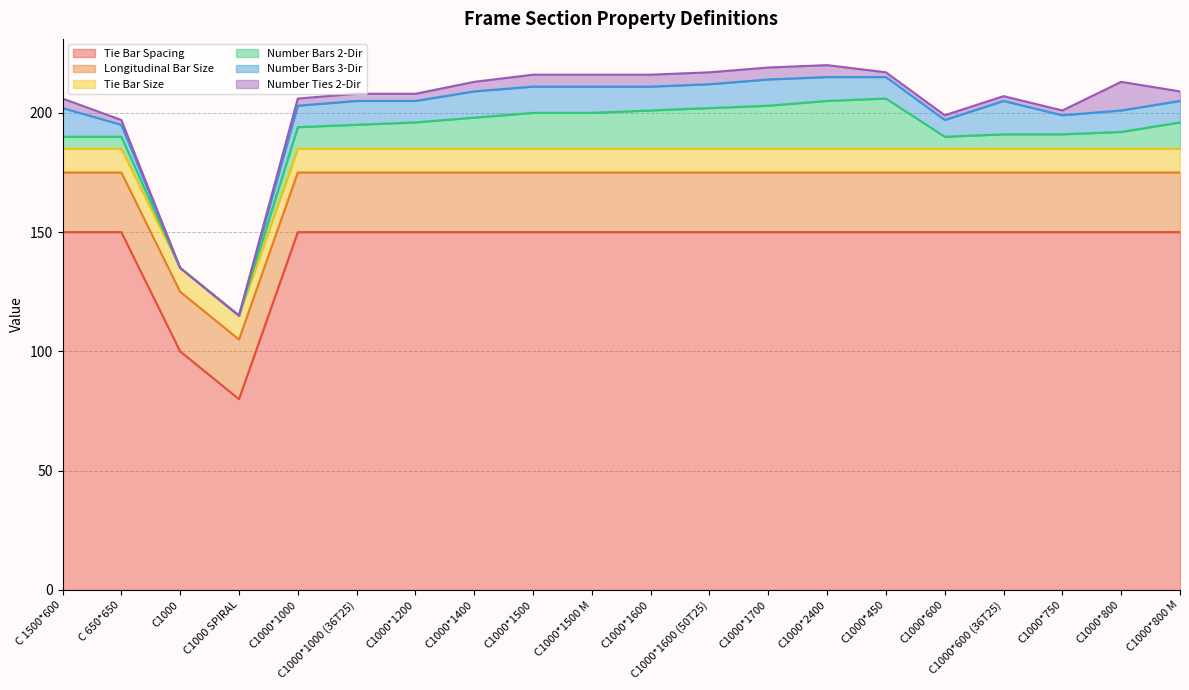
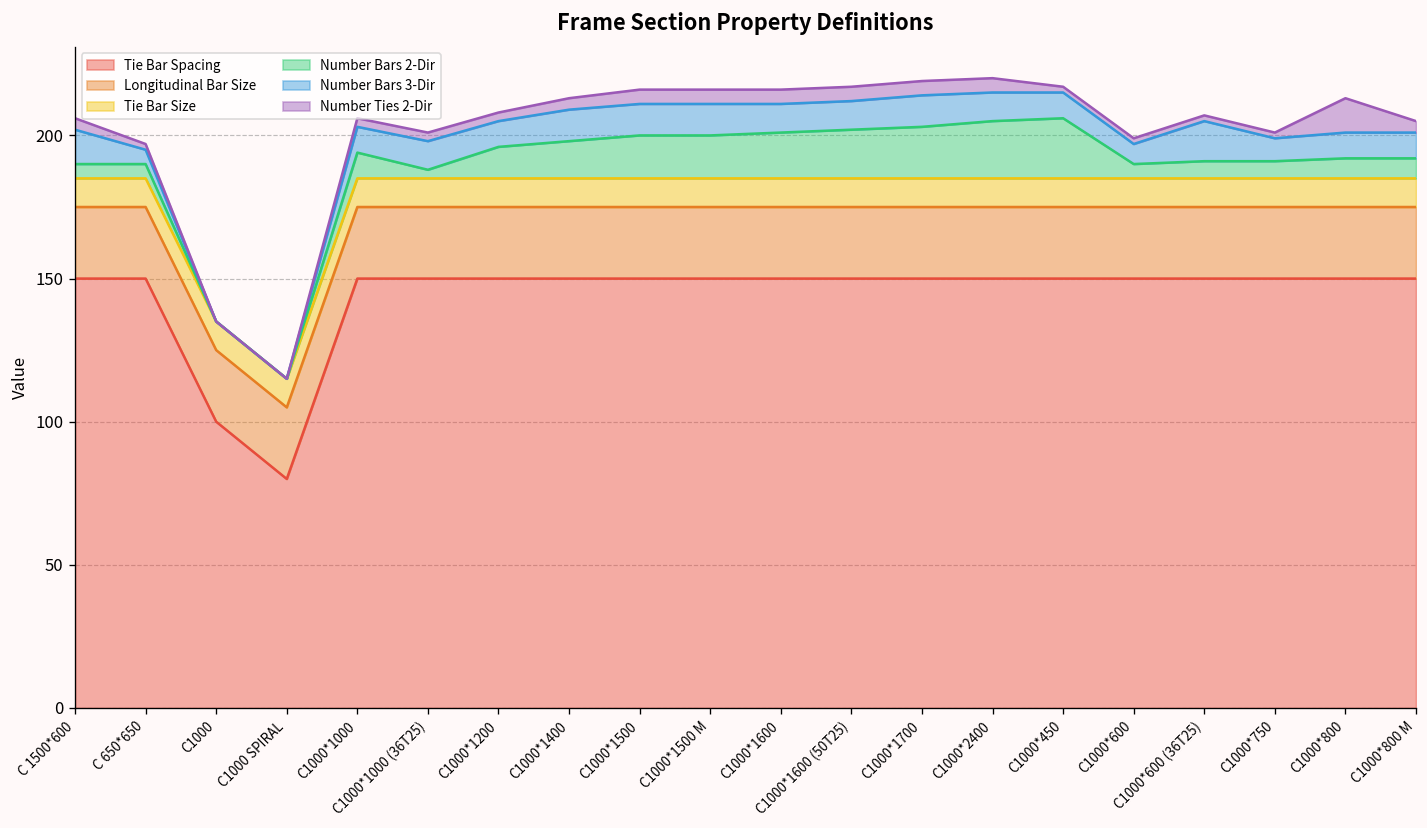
  {
    "Number Bars 2-Dir": {
      "C 1500*600": 5,
      "C 650*650": 5,
      "C1000*1000": 9,
-     "C1000*1000 (36T25)": 10,
+     "C1000*1000 (36T25)": 3,
      "C1000*1200": 11,
      "C1000*1400": 13,
      "C1000*1500": 15,
      "C1000*1500 M": 15,
      "C1000*1600": 16,
      "C1000*1600 (50T25)": 17,
      "C1000*1700": 18,
      "C1000*2400": 20,
      "C1000*450": 21,
      "C1000*600": 5,
      "C1000*600 (36T25)": 6,
      "C1000*750": 6,
      "C1000*800": 7,
-     "C1000*800 M": 11
+     "C1000*800 M": 7
    },
    "Number Bars 3-Dir": {
      "C 1500*600": 12,
      "C 650*650": 5,
      "C1000*1000": 9,
      "C1000*1000 (36T25)": 10,
      "C1000*1200": 9,
      "C1000*1400": 11,
      "C1000*1500": 11,
      "C1000*1500 M": 11,
      "C1000*1600": 10,
      "C1000*1600 (50T25)": 10,
      "C1000*1700": 11,
      "C1000*2400": 10,
      "C1000*450": 9,
      "C1000*600": 7,
      "C1000*600 (36T25)": 14,
      "C1000*750": 8,
      "C1000*800": 9,
      "C1000*800 M": 9
    },
    "Number Ties 2-Dir": {
      "C 1500*600": 4,
      "C 650*650": 2,
      "C1000*1000": 3,
      "C1000*1200": 3,
      "C1000*1400": 4,
      "C1000*1500": 5,
      "C1000*1500 M": 5,
      "C1000*1600": 5,
      "C1000*1600 (50T25)": 5,
      "C1000*1700": 5,
      "C1000*2400": 5,
      "C1000*450": 2,
      "C1000*600": 2,
      "C1000*600 (36T25)": 2,
      "C1000*750": 2,
      "C1000*800": 12,
      "C1000*800 M": 4
    }
  }
